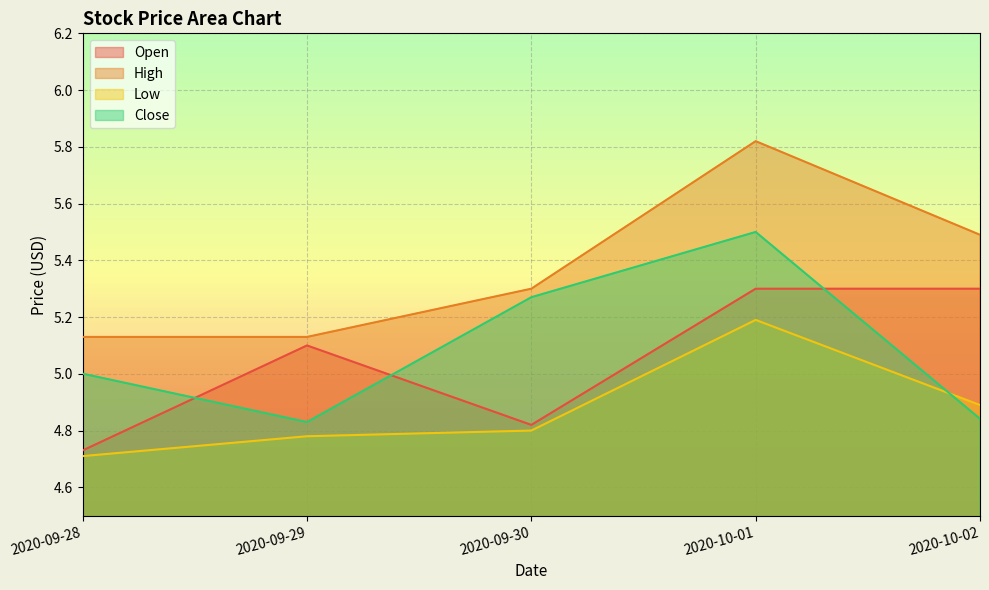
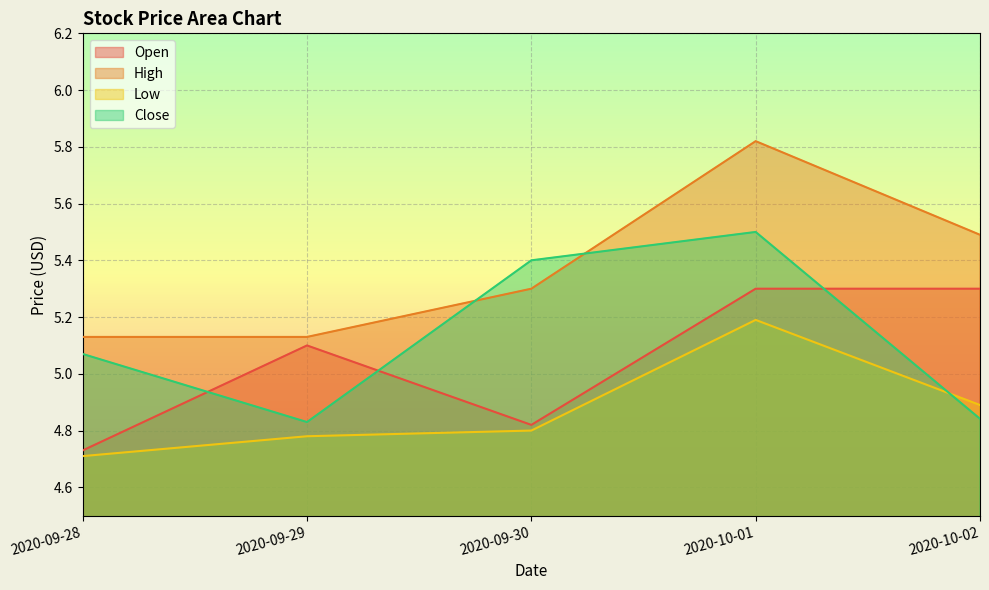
  {
    "Close": {
-     "2020-09-28": 5.00,
+     "2020-09-28": 5.07,
      "2020-09-29": 4.83,
-     "2020-09-30": 5.27,
+     "2020-09-30": 5.40,
      "2020-10-01": 5.50,
      "2020-10-02": 4.84
    }
  }
